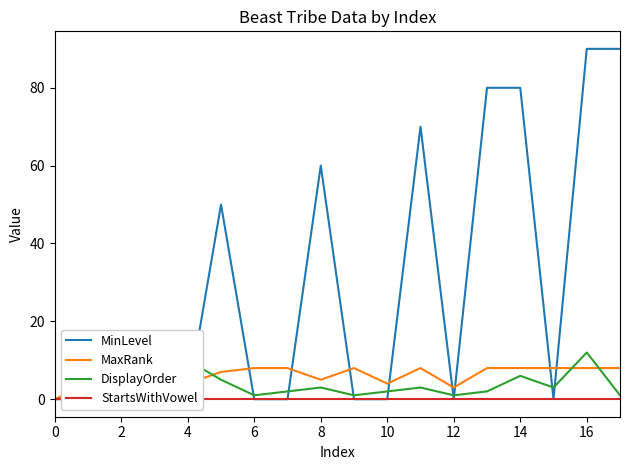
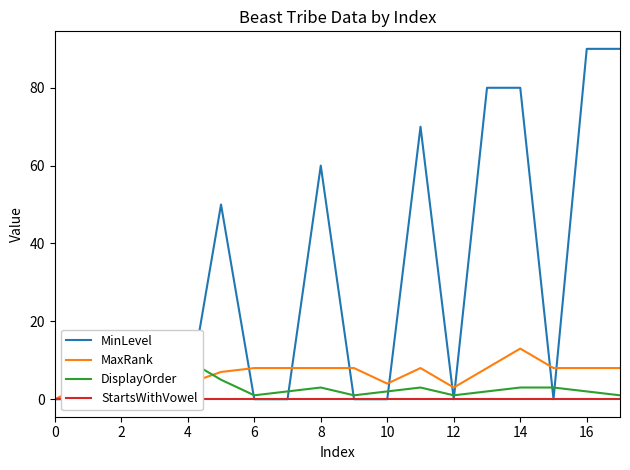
  {
    "MinLevel": {
      "8": 60,
      "14": 80,
      "16": 90
    },
    "MaxRank": {
      "6": 8,
-     "8": 5,
+     "8": 8,
      "10": 4,
      "12": 3,
-     "14": 8,
+     "14": 13,
      "16": 8
    },
    "DisplayOrder": {
      "6": 1,
      "8": 3,
      "10": 2,
      "12": 1,
-     "14": 6,
-     "16": 12
+     "14": 3,
+     "16": 2
    },
    "StartsWithVowel": {
      "8": 0,
      "14": 0,
      "16": 0
    }
  }
